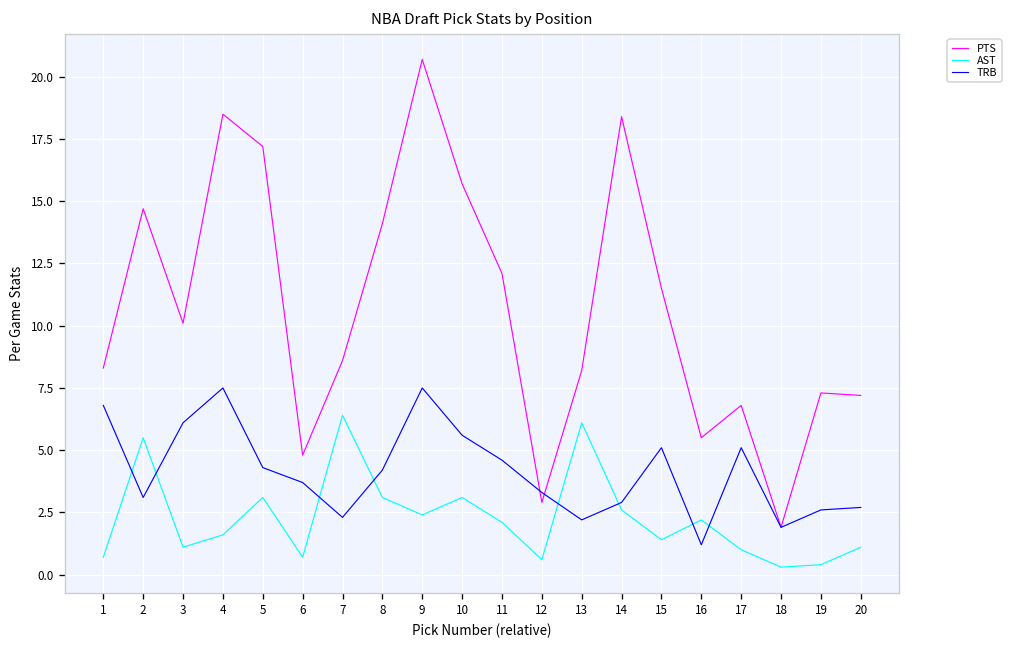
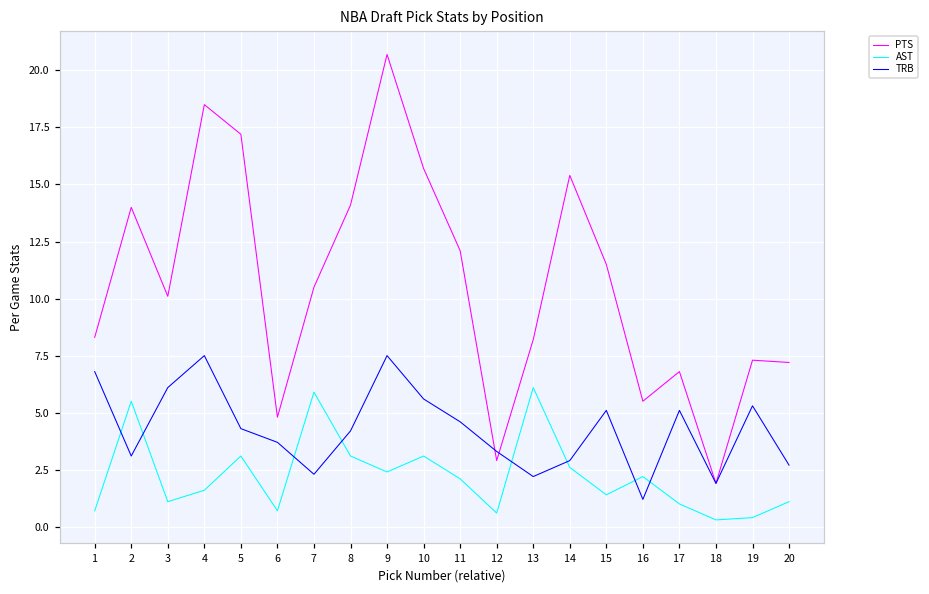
  {
    "PTS": {
      "1": 8.3,
-     "2": 14.7,
+     "2": 14.0,
      "3": 10.1,
      "4": 18.5,
      "5": 17.2,
      "6": 4.8,
-     "7": 8.6,
+     "7": 10.5,
      "8": 14.1,
      "9": 20.7,
      "10": 15.7,
      "11": 12.1,
      "12": 2.9,
      "13": 8.2,
-     "14": 18.4,
+     "14": 15.4,
      "15": 11.5,
      "16": 5.5,
      "17": 6.8,
      "19": 7.3,
      "20": 7.2
    },
    "AST": {
      "1": 0.7,
      "2": 5.5,
      "3": 1.1,
      "4": 1.6,
      "5": 3.1,
      "6": 0.7,
-     "7": 6.4,
+     "7": 5.9,
      "8": 3.1,
      "9": 2.4,
      "10": 3.1,
      "11": 2.1,
      "12": 0.6,
      "13": 6.1,
      "14": 2.6,
      "15": 1.4,
      "16": 2.2,
      "17": 1.0,
      "18": 0.3,
      "19": 0.4,
      "20": 1.1
    },
    "TRB": {
      "1": 6.8,
      "2": 3.1,
      "3": 6.1,
      "4": 7.5,
      "5": 4.3,
      "6": 3.7,
      "7": 2.3,
      "8": 4.2,
      "9": 7.5,
      "10": 5.6,
      "11": 4.6,
      "12": 3.3,
      "13": 2.2,
      "14": 2.9,
      "15": 5.1,
      "16": 1.2,
      "17": 5.1,
-     "19": 2.6,
+     "19": 5.3,
      "20": 2.7
    }
  }
